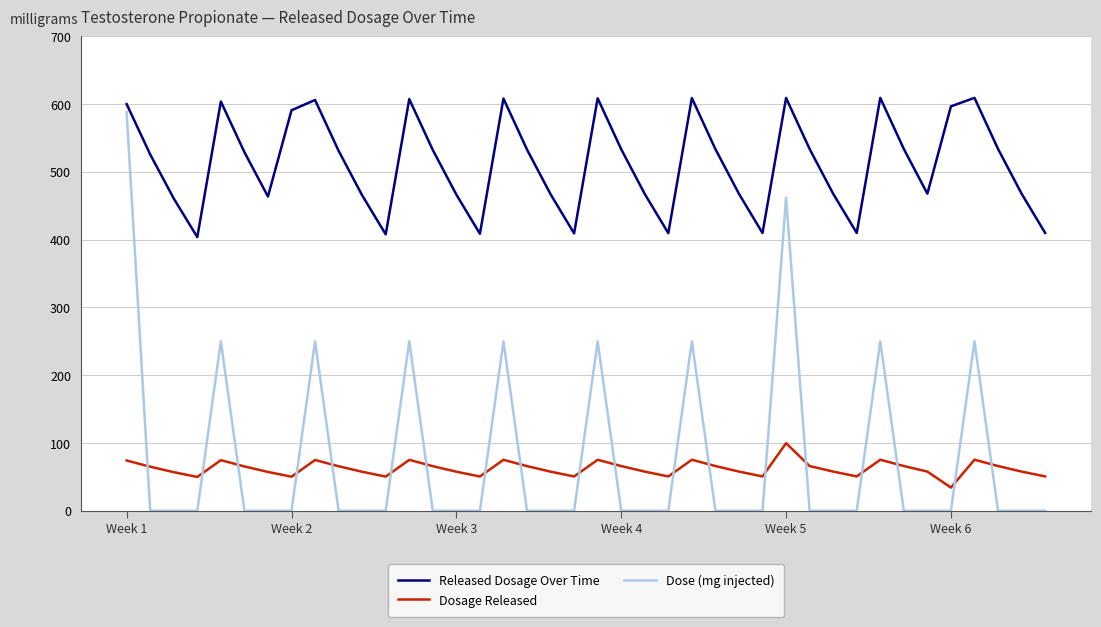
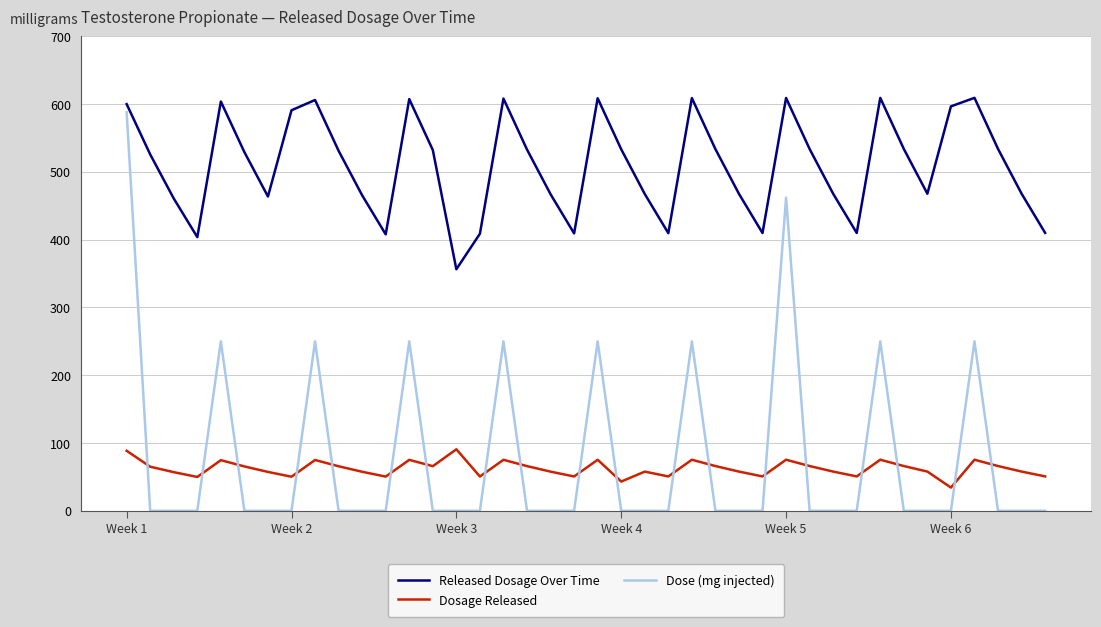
  {
    "Released Dosage Over Time": {
      "Week 1": 600,
      "Week 2": 590,
-     "Week 3": 470,
+     "Week 3": 360,
      "Week 4": 530,
      "Week 5": 610,
      "Week 6": 600
    },
    "Dosage Released": {
-     "Week 1": 70,
+     "Week 1": 90,
      "Week 2": 50,
-     "Week 3": 60,
-     "Week 4": 70,
-     "Week 5": 100,
+     "Week 3": 90,
+     "Week 4": 40,
+     "Week 5": 80,
      "Week 6": 30
    },
    "Dose (mg injected)": {
      "Week 1": 590,
      "Week 2": 0,
      "Week 3": 0,
      "Week 4": 0,
      "Week 5": 460,
      "Week 6": 0
    }
  }
